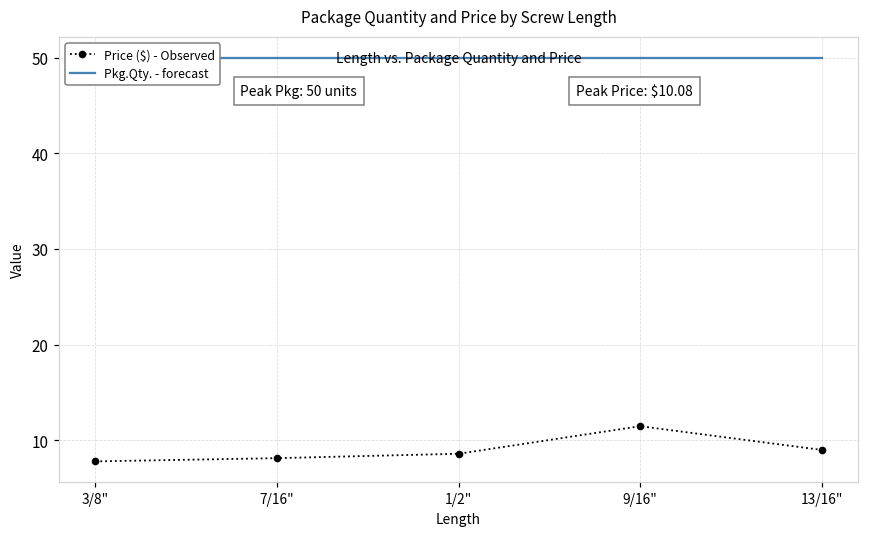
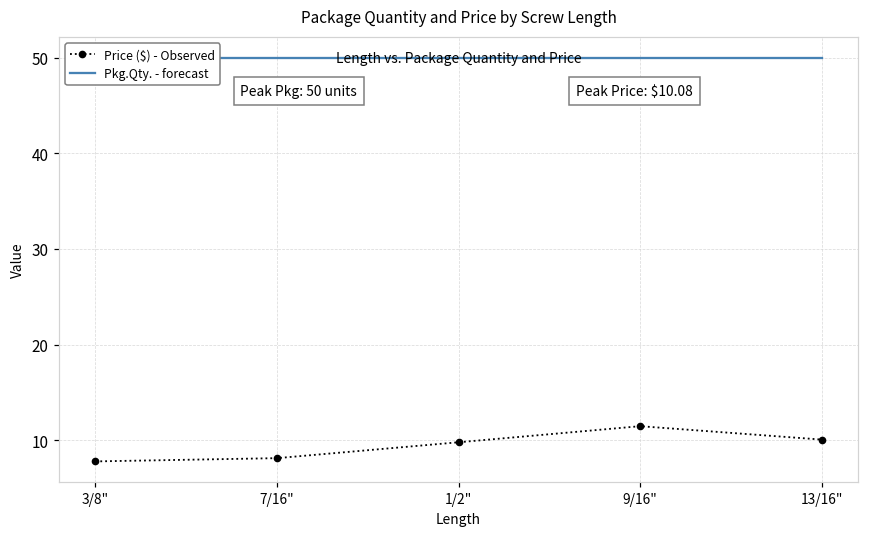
  {
    "Price ($) - Observed": {
      "3/8\"": 8,
      "7/16\"": 8,
-     "1/2\"": 9,
+     "1/2\"": 10,
      "9/16\"": 11,
-     "13/16\"": 9
+     "13/16\"": 10
    },
    "Pkg.Qty. - forecast": {
      "1/2\"": 50,
      "13/16\"": 50
    }
  }
